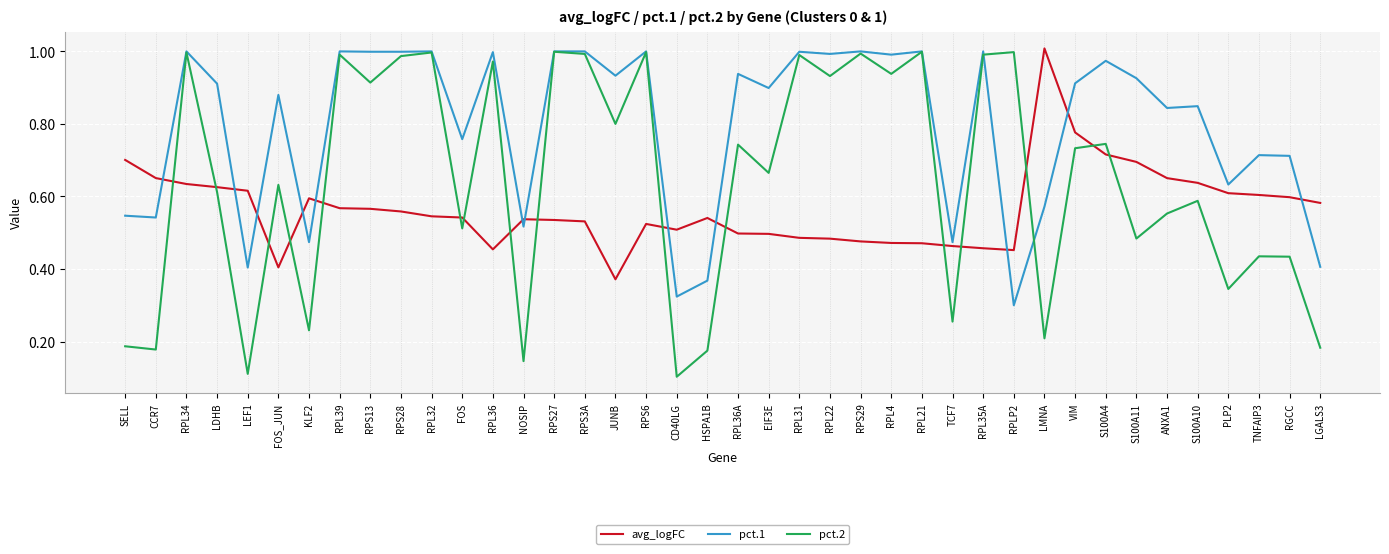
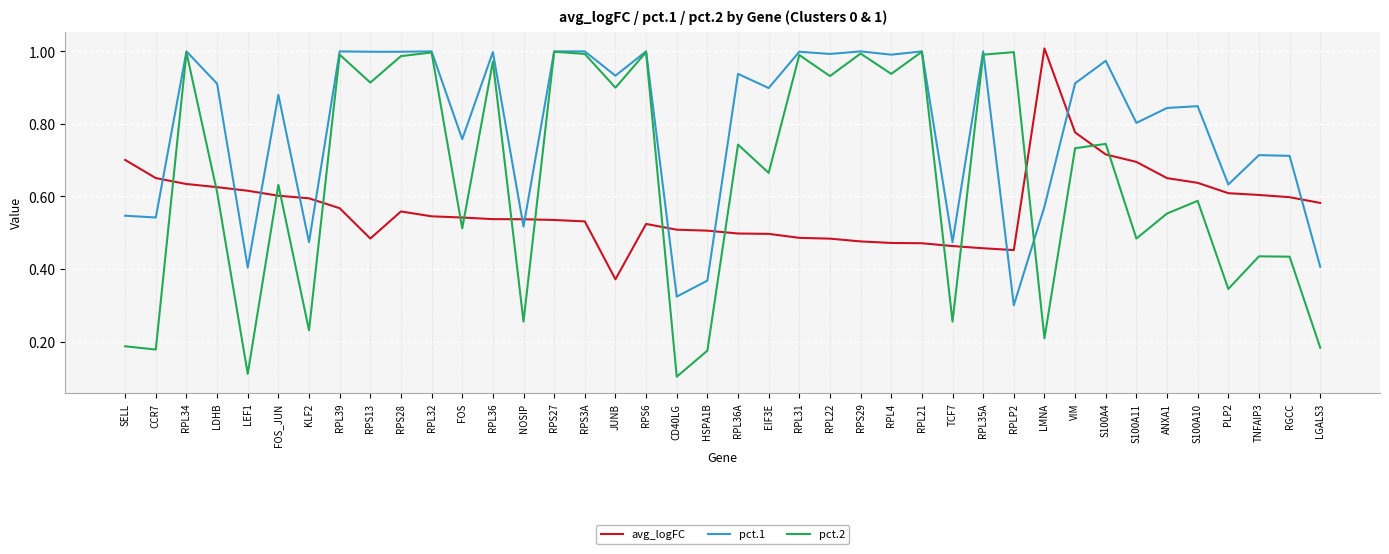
  {
    "avg_logFC": {
      "SELL": 0.70,
      "CCR7": 0.65,
      "RPL34": 0.63,
      "LDHB": 0.63,
      "LEF1": 0.62,
-     "FOS_JUN": 0.40,
+     "FOS_JUN": 0.60,
      "KLF2": 0.59,
      "RPL39": 0.57,
-     "RPS13": 0.57,
+     "RPS13": 0.48,
      "RPS28": 0.56,
      "RPL32": 0.55,
      "FOS": 0.54,
-     "RPL36": 0.45,
+     "RPL36": 0.54,
      "NOSIP": 0.54,
      "RPS27": 0.54,
      "RPS3A": 0.53,
      "JUNB": 0.37,
      "RPS6": 0.52,
      "CD40LG": 0.51,
-     "HSPA1B": 0.54,
+     "HSPA1B": 0.51,
      "RPL36A": 0.50,
      "EIF3E": 0.50,
      "RPL31": 0.49,
      "RPL22": 0.48,
      "RPS29": 0.48,
      "RPL4": 0.47,
      "RPL21": 0.47,
      "TCF7": 0.46,
      "RPL35A": 0.46,
      "RPLP2": 0.45,
      "LMNA": 1.01,
      "VIM": 0.78,
      "S100A4": 0.72,
      "S100A11": 0.70,
      "ANXA1": 0.65,
      "S100A10": 0.64,
      "PLP2": 0.61,
      "TNFAIP3": 0.60,
      "RGCC": 0.60,
      "LGALS3": 0.58
    },
    "pct.1": {
      "SELL": 0.55,
      "CCR7": 0.54,
      "LDHB": 0.91,
      "LEF1": 0.40,
      "FOS_JUN": 0.88,
      "KLF2": 0.47,
      "RPL39": 1.00,
      "RPS13": 1.00,
      "RPS28": 1.00,
      "FOS": 0.76,
      "RPL36": 1.00,
      "NOSIP": 0.52,
      "JUNB": 0.93,
      "CD40LG": 0.32,
      "HSPA1B": 0.37,
      "RPL36A": 0.94,
      "EIF3E": 0.90,
      "RPL31": 1.00,
      "RPL22": 0.99,
      "RPL4": 0.99,
      "TCF7": 0.47,
      "RPL35A": 1.00,
      "RPLP2": 0.30,
      "LMNA": 0.57,
      "VIM": 0.91,
      "S100A4": 0.97,
-     "S100A11": 0.93,
+     "S100A11": 0.80,
      "ANXA1": 0.84,
      "S100A10": 0.85,
      "PLP2": 0.63,
      "TNFAIP3": 0.71,
      "RGCC": 0.71,
      "LGALS3": 0.41
    },
    "pct.2": {
      "SELL": 0.19,
      "CCR7": 0.18,
      "LDHB": 0.61,
      "LEF1": 0.11,
      "FOS_JUN": 0.63,
      "KLF2": 0.23,
      "RPL39": 0.99,
      "RPS13": 0.91,
      "RPS28": 0.99,
      "FOS": 0.51,
      "RPL36": 0.97,
-     "NOSIP": 0.15,
-     "JUNB": 0.8,
+     "NOSIP": 0.26,
+     "JUNB": 0.9,
      "CD40LG": 0.10,
      "HSPA1B": 0.18,
      "RPL36A": 0.74,
      "EIF3E": 0.67,
      "RPL31": 0.99,
      "RPL22": 0.93,
      "RPL4": 0.94,
      "TCF7": 0.26,
      "RPL35A": 0.99,
      "RPLP2": 1.00,
      "LMNA": 0.21,
      "VIM": 0.73,
      "S100A4": 0.75,
      "S100A11": 0.48,
      "ANXA1": 0.55,
      "S100A10": 0.59,
      "PLP2": 0.35,
      "TNFAIP3": 0.44,
      "RGCC": 0.43,
      "LGALS3": 0.18
    }
  }
